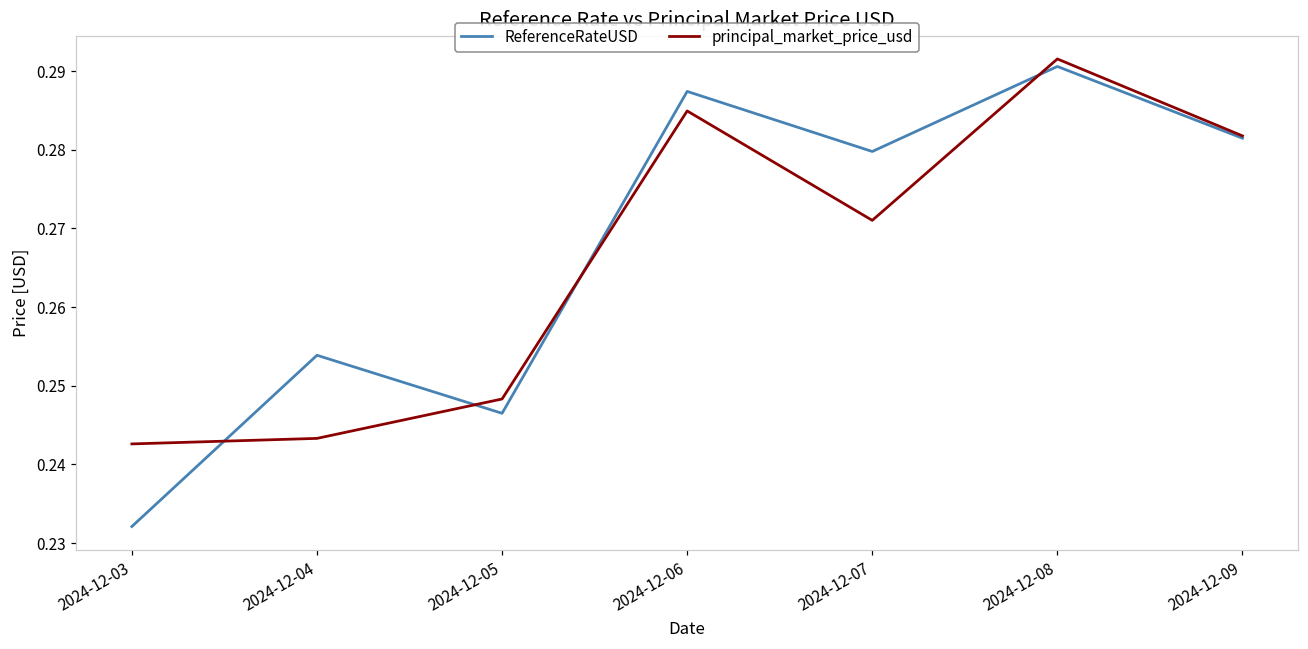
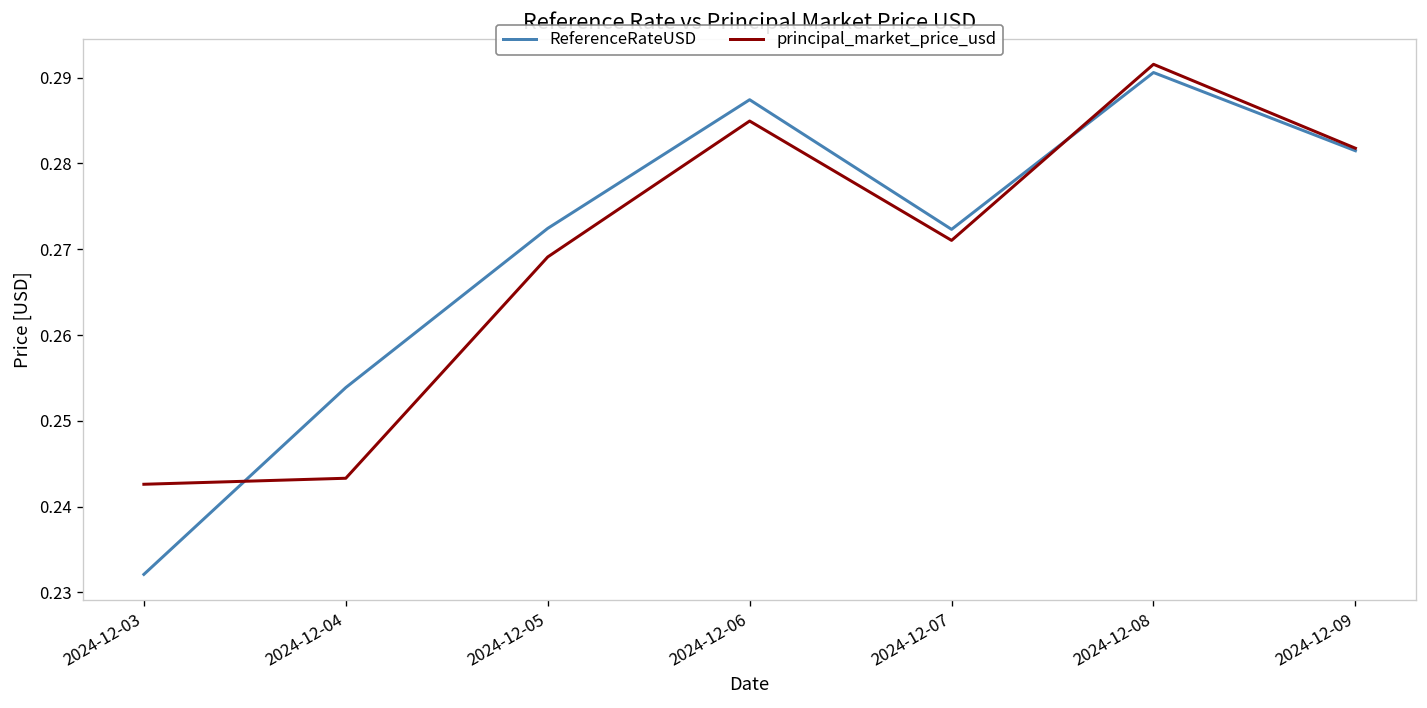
  {
    "ReferenceRateUSD": {
      "2024-12-03": 0.232,
      "2024-12-04": 0.254,
-     "2024-12-05": 0.246,
+     "2024-12-05": 0.272,
      "2024-12-06": 0.287,
-     "2024-12-07": 0.280,
+     "2024-12-07": 0.272,
      "2024-12-08": 0.291
    },
    "principal_market_price_usd": {
      "2024-12-03": 0.243,
      "2024-12-04": 0.243,
-     "2024-12-05": 0.248,
+     "2024-12-05": 0.269,
      "2024-12-06": 0.285,
      "2024-12-07": 0.271,
      "2024-12-08": 0.292
    }
  }
